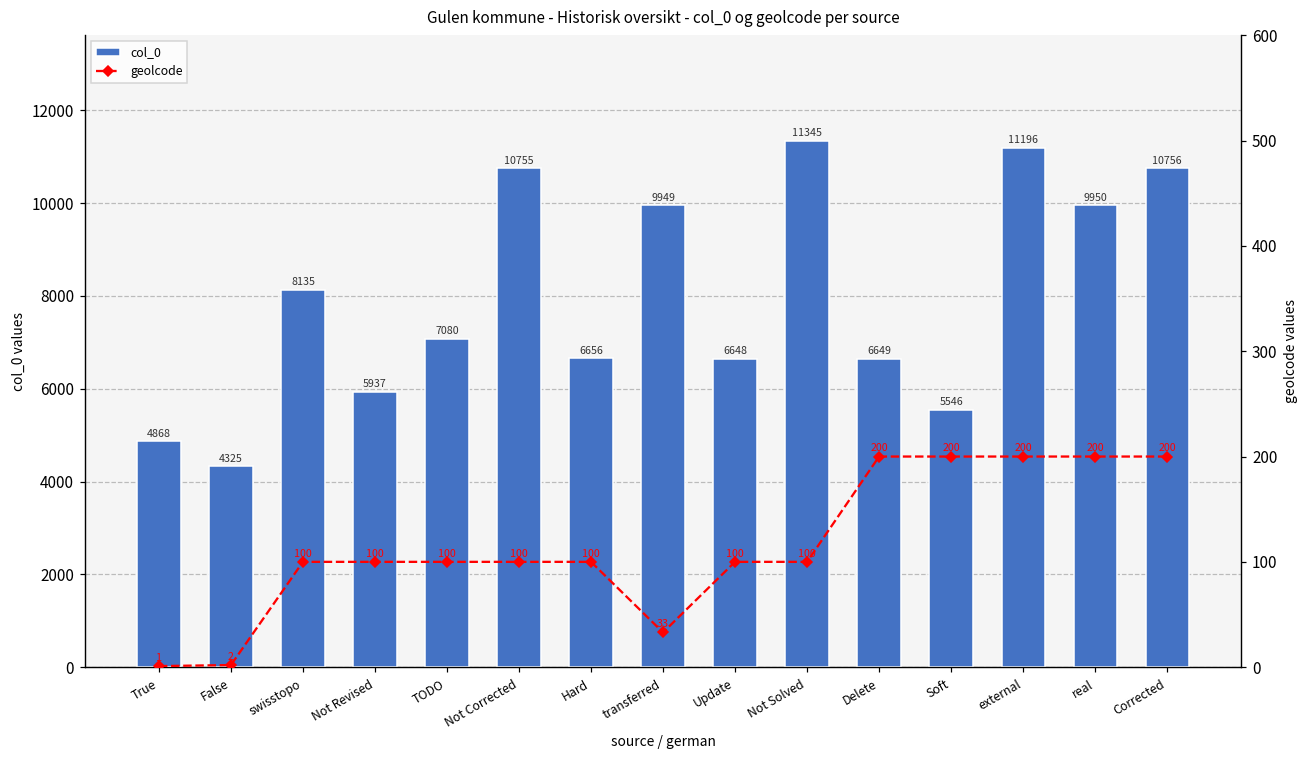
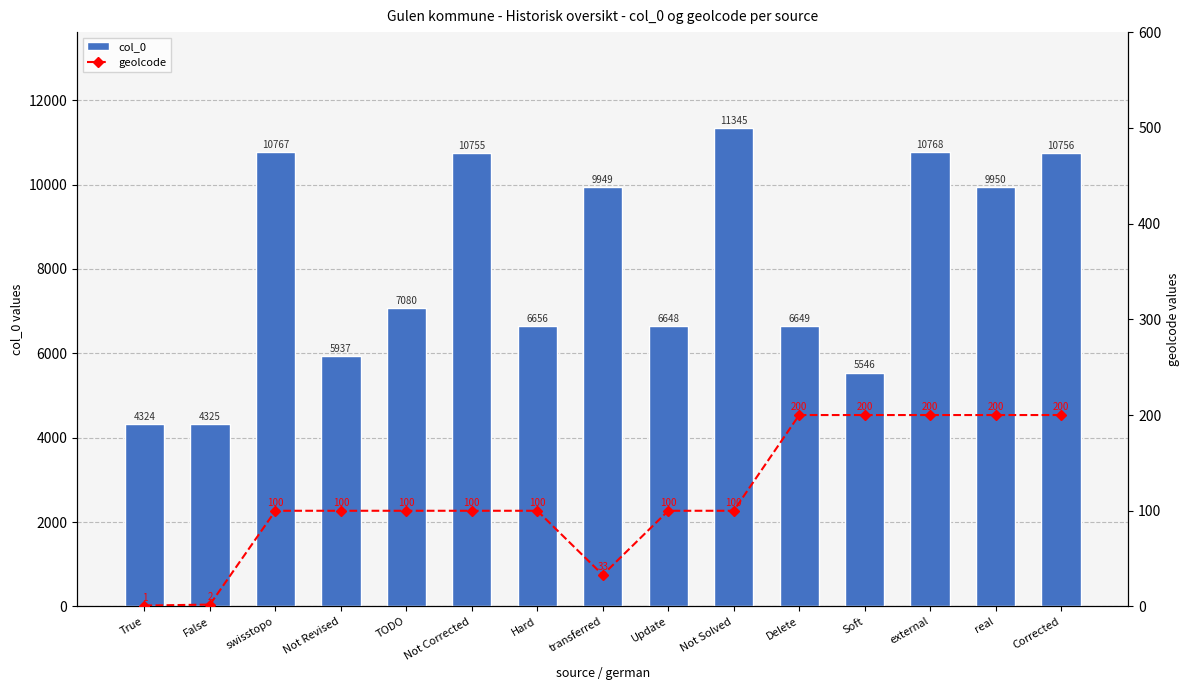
  {
    "col_0": {
-     "True": 4868,
+     "True": 4324,
      "False": 4325,
-     "swisstopo": 8135,
+     "swisstopo": 10767,
      "Not Revised": 5937,
      "TODO": 7080,
      "Not Corrected": 10755,
      "Hard": 6656,
      "transferred": 9949,
      "Update": 6648,
      "Not Solved": 11345,
      "Delete": 6649,
      "Soft": 5546,
-     "external": 11196,
+     "external": 10768,
      "real": 9950,
      "Corrected": 10756
    },
    "geolcode": {
      "True": 1,
      "False": 2,
      "swisstopo": 100,
      "Not Revised": 100,
      "TODO": 100,
      "Not Corrected": 100,
      "Hard": 100,
      "transferred": 33,
      "Update": 100,
      "Not Solved": 100,
      "Delete": 200,
      "Soft": 200,
      "external": 200,
      "real": 200,
      "Corrected": 200
    }
  }
